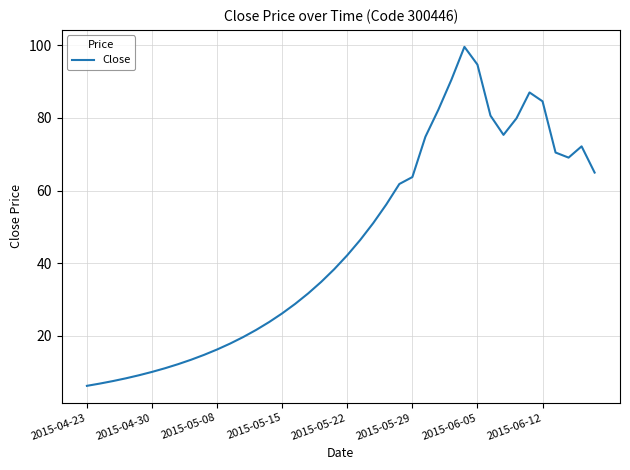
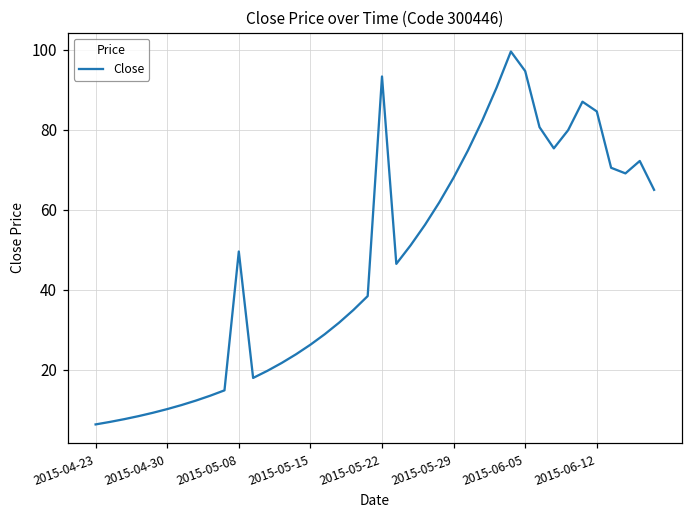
  {
    "2015-04-23": 6,
    "2015-04-30": 10,
-   "2015-05-08": 16,
+   "2015-05-08": 50,
    "2015-05-15": 26,
-   "2015-05-22": 42,
-   "2015-05-29": 64,
+   "2015-05-22": 93,
+   "2015-05-29": 68,
    "2015-06-05": 95,
    "2015-06-12": 85
  }
